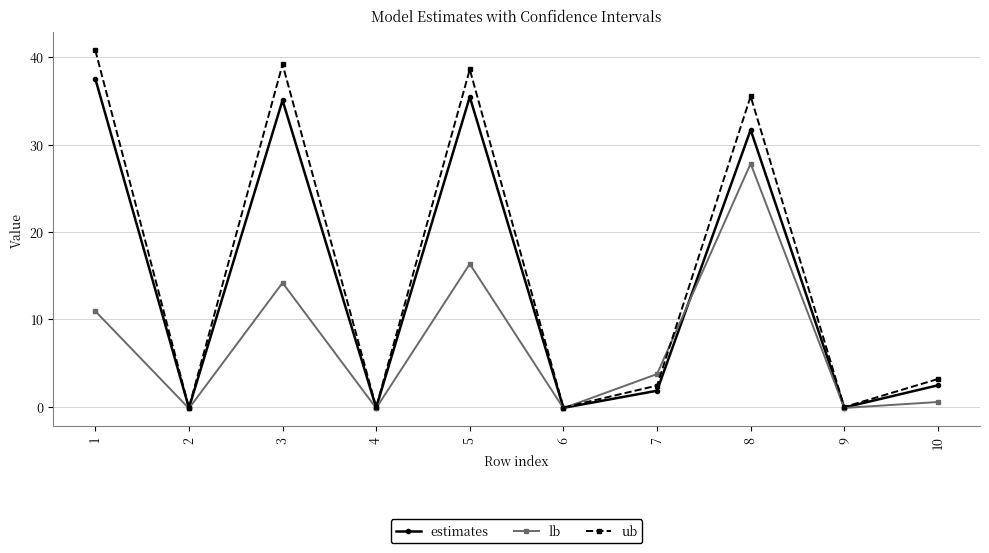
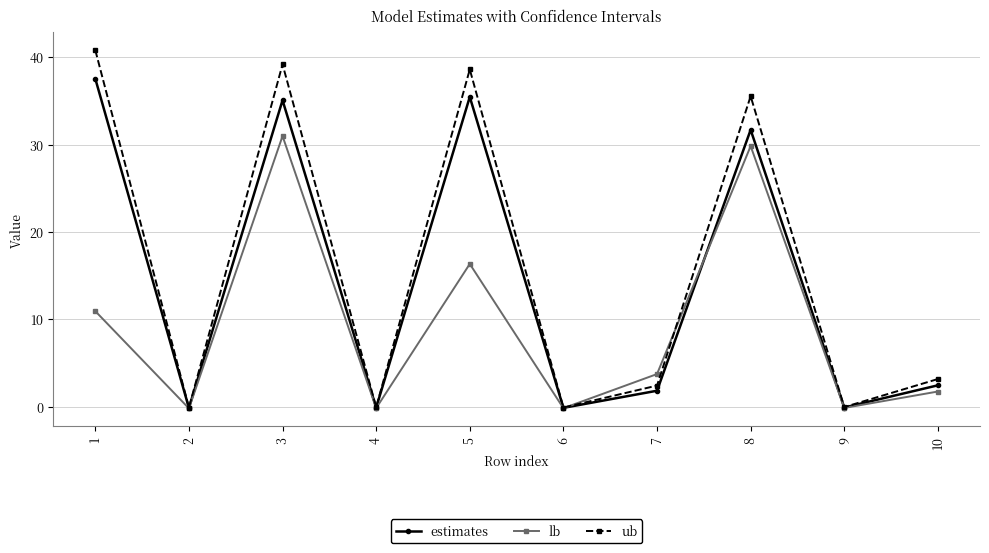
  {
    "lb": {
      "1": 11,
-     "3": 14,
+     "3": 31,
      "5": 16,
      "7": 4,
-     "8": 28,
-     "10": 1
+     "8": 30,
+     "10": 2
    }
  }
